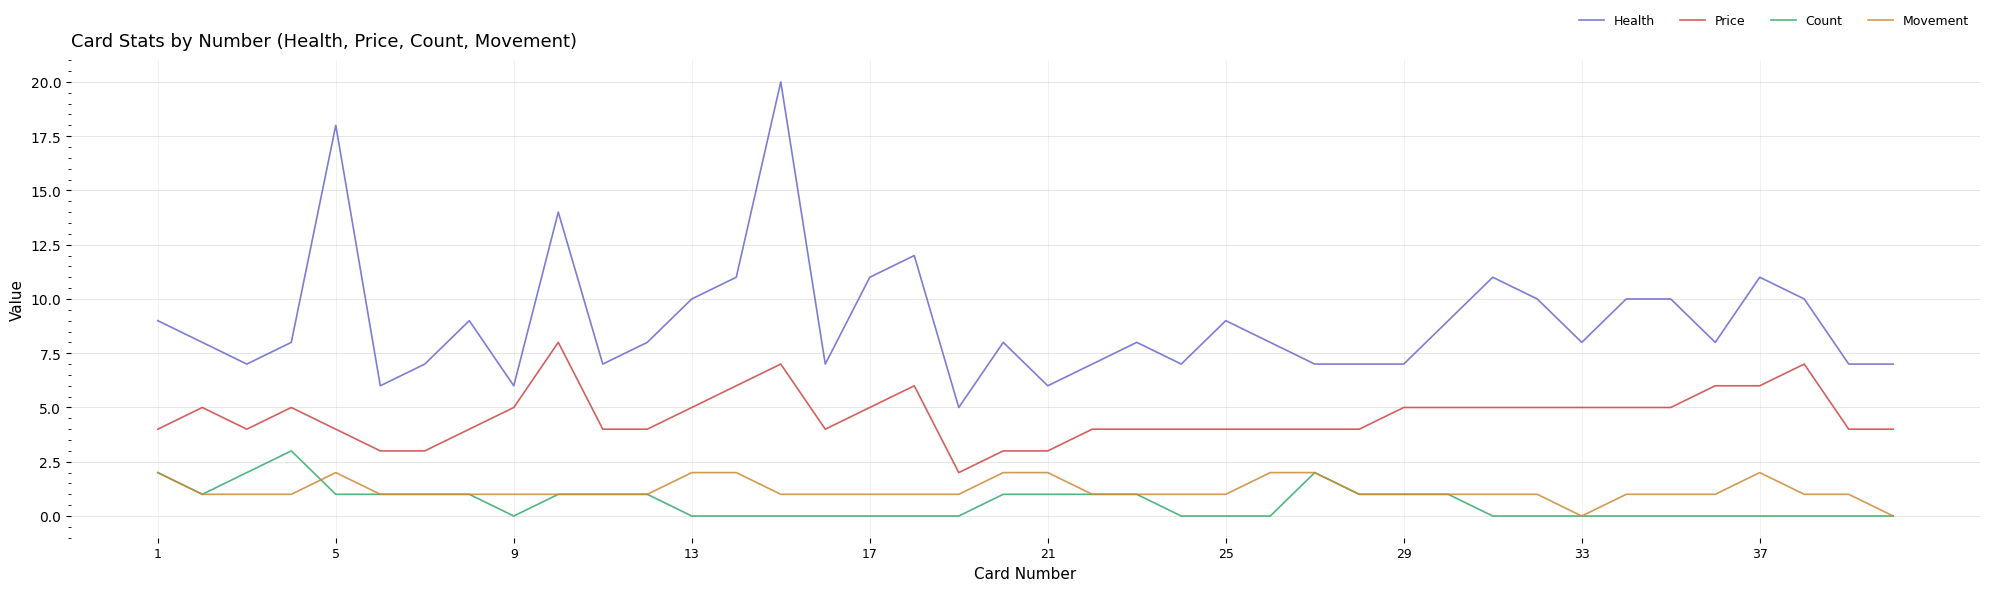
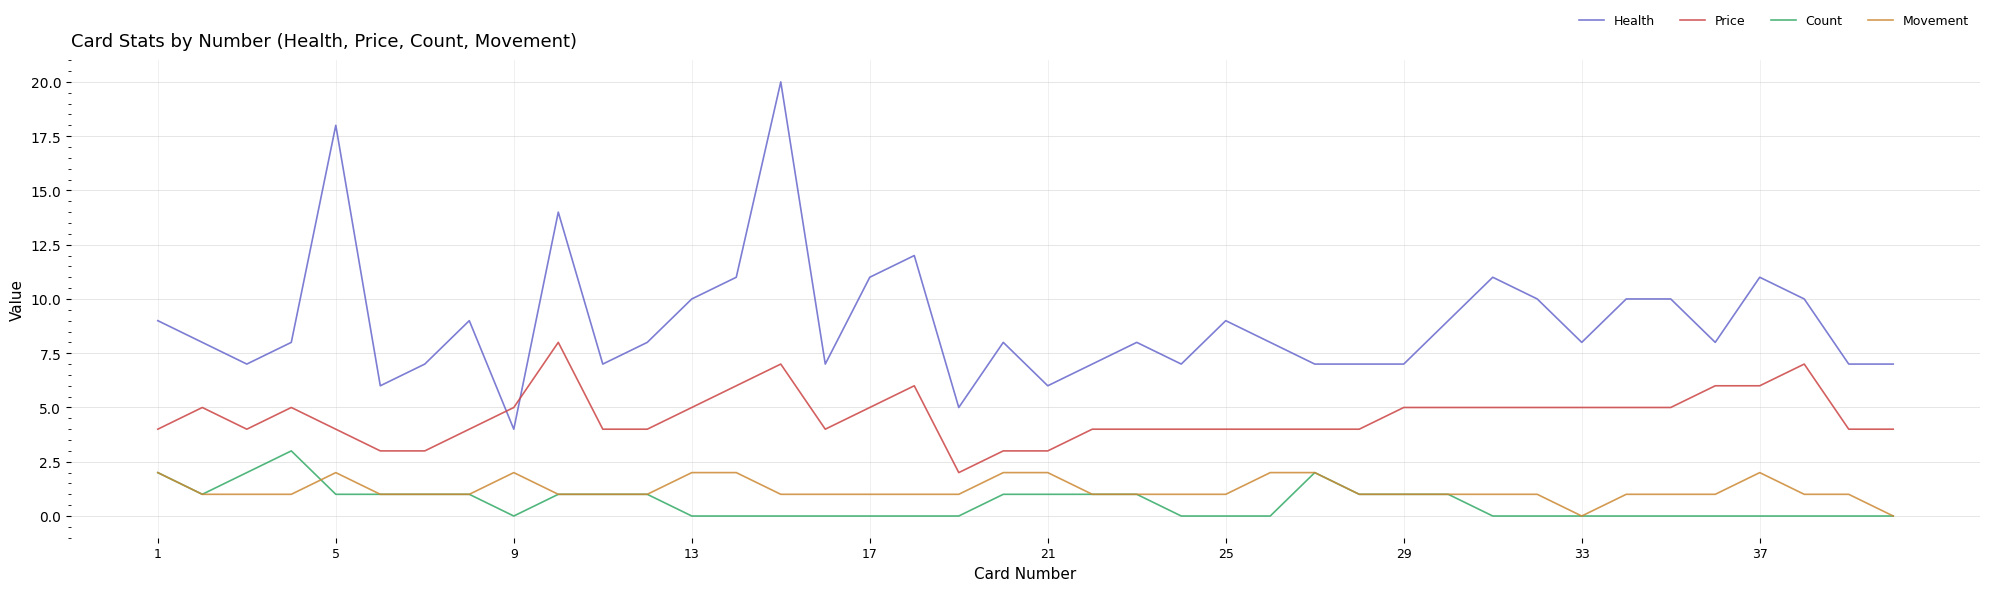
  {
    "Health": {
      "1": 9,
      "5": 18,
-     "9": 6,
+     "9": 4,
      "13": 10,
      "17": 11,
      "21": 6,
      "25": 9,
      "29": 7,
      "33": 8,
      "37": 11
    },
    "Price": {
      "1": 4,
      "5": 4,
      "9": 5,
      "13": 5,
      "17": 5,
      "21": 3,
      "25": 4,
      "29": 5,
      "33": 5,
      "37": 6
    },
    "Count": {
      "5": 1,
      "9": 0,
      "13": 0,
      "17": 0,
      "21": 1,
      "25": 0,
      "37": 0
    },
    "Movement": {
      "5": 2,
-     "9": 1,
+     "9": 2,
      "13": 2,
      "17": 1,
      "21": 2,
      "25": 1,
      "37": 2
    }
  }
